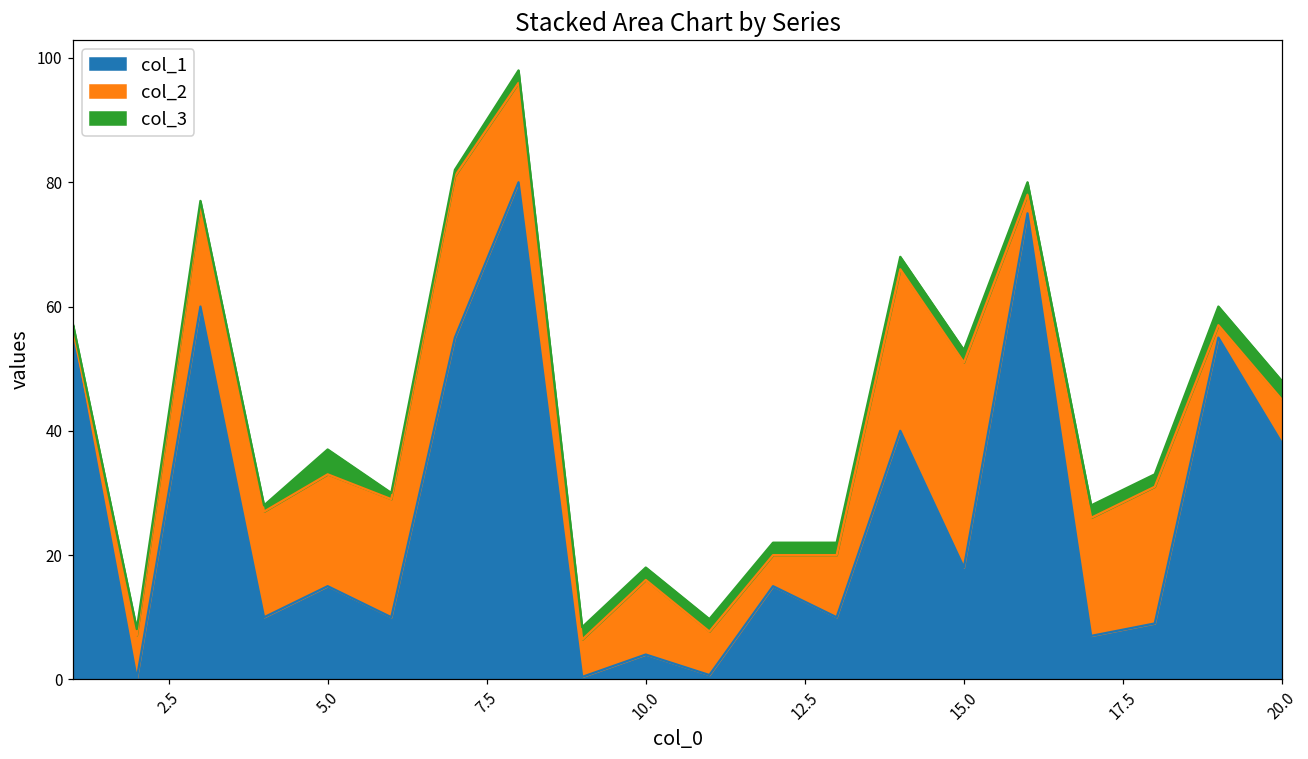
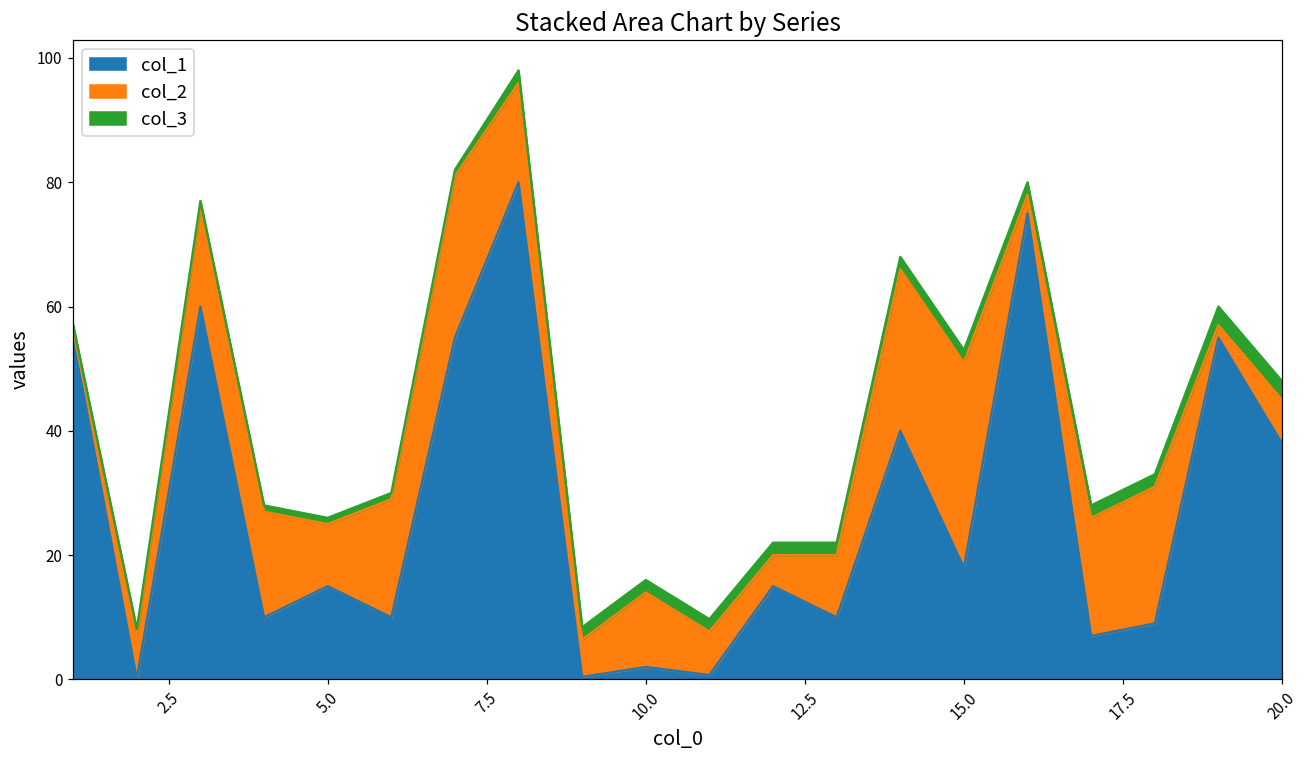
  {
    "col_1": {
      "5.0": 15,
-     "10.0": 4,
+     "10.0": 2,
      "15.0": 18,
      "20.0": 38
    },
    "col_2": {
-     "5.0": 18,
+     "5.0": 10,
      "15.0": 51,
      "20.0": 45
    },
    "col_3": {
-     "5.0": 4,
+     "5.0": 1,
      "10.0": 2,
      "15.0": 2,
      "20.0": 3
    }
  }
